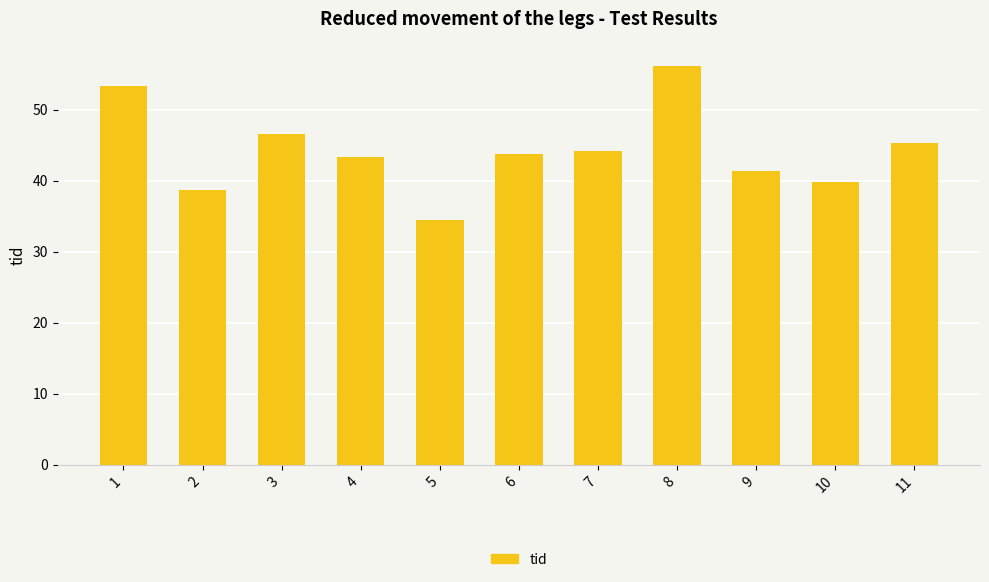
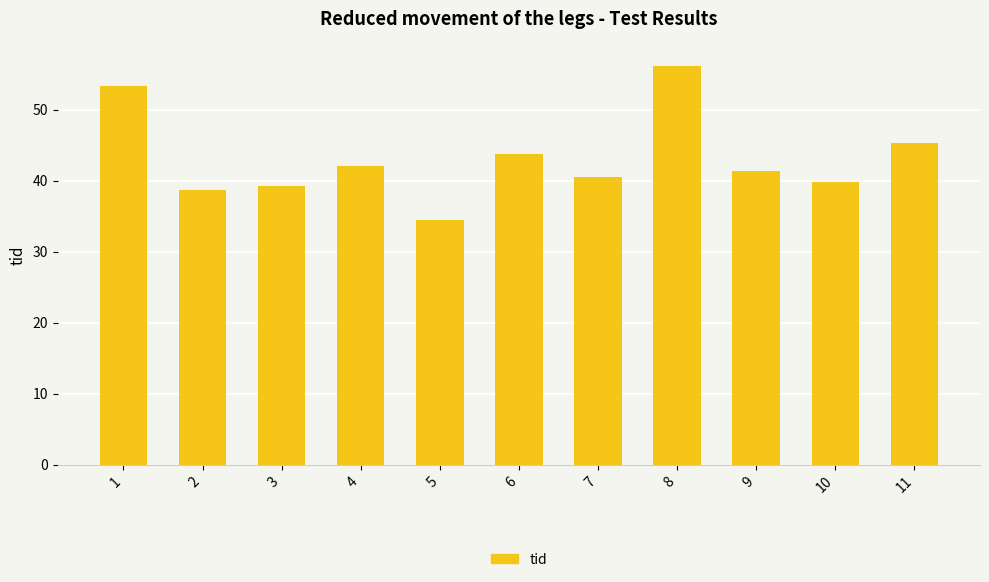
  {
    "1": 53,
    "2": 39,
-   "3": 47,
-   "4": 43,
+   "3": 39,
+   "4": 42,
    "5": 35,
    "6": 44,
-   "7": 44,
+   "7": 41,
    "8": 56,
    "9": 41,
    "10": 40,
    "11": 45
  }
